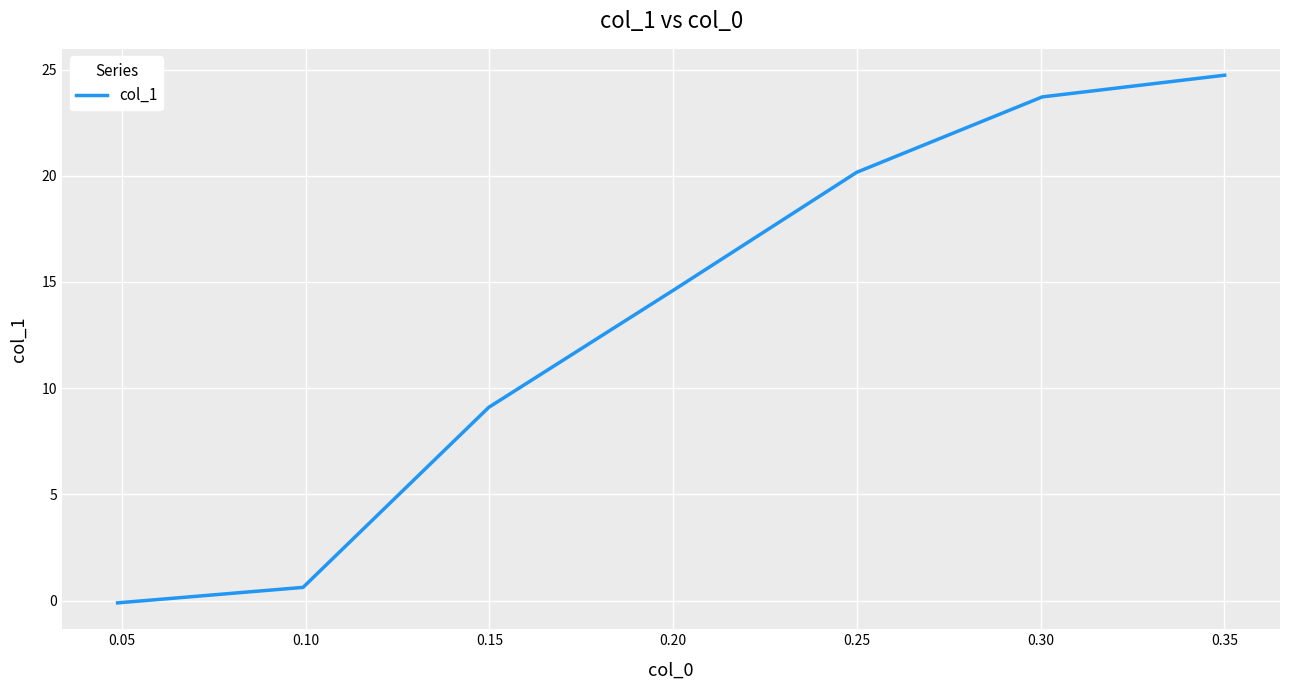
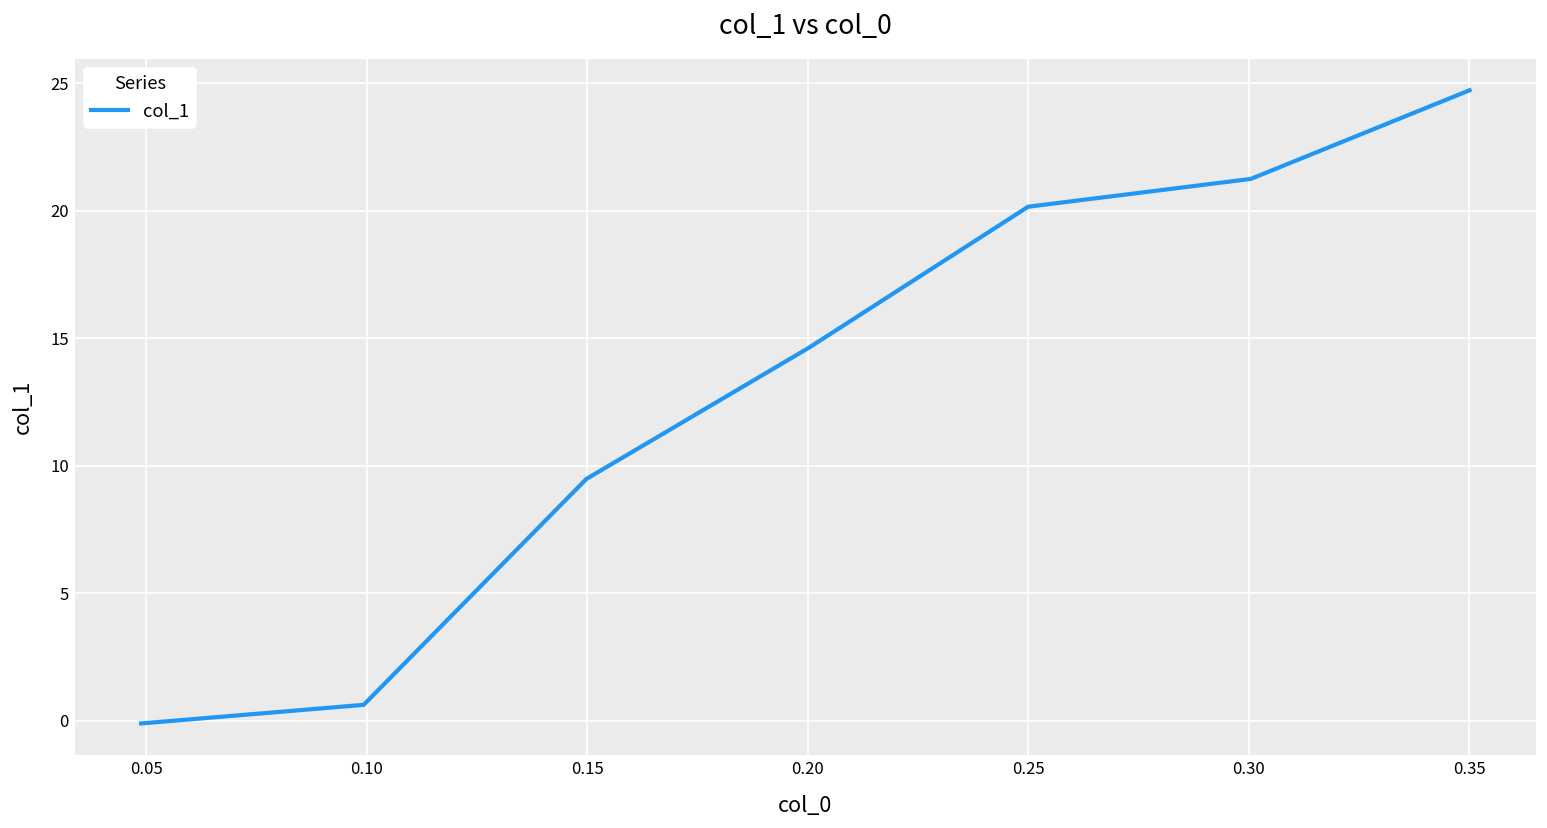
  {
    "0.10": 0.6,
-   "0.15": 9.1,
+   "0.15": 9.5,
    "0.20": 14.6,
    "0.25": 20.2,
-   "0.30": 23.7,
+   "0.30": 21.3,
    "0.35": 24.7
  }
